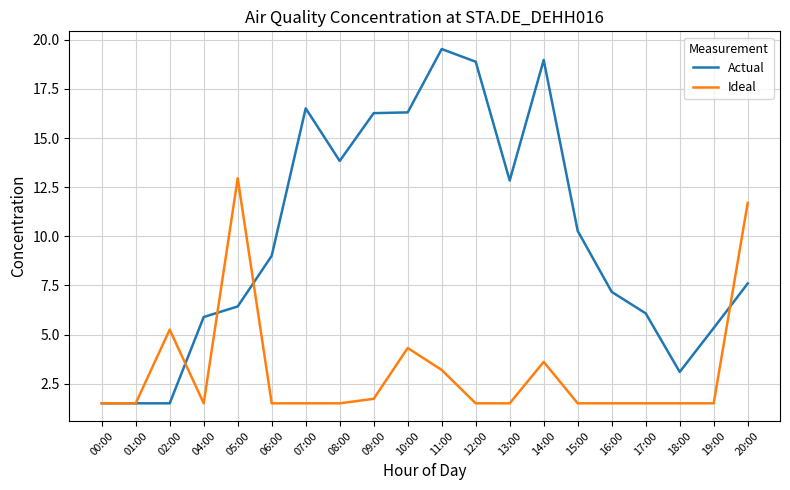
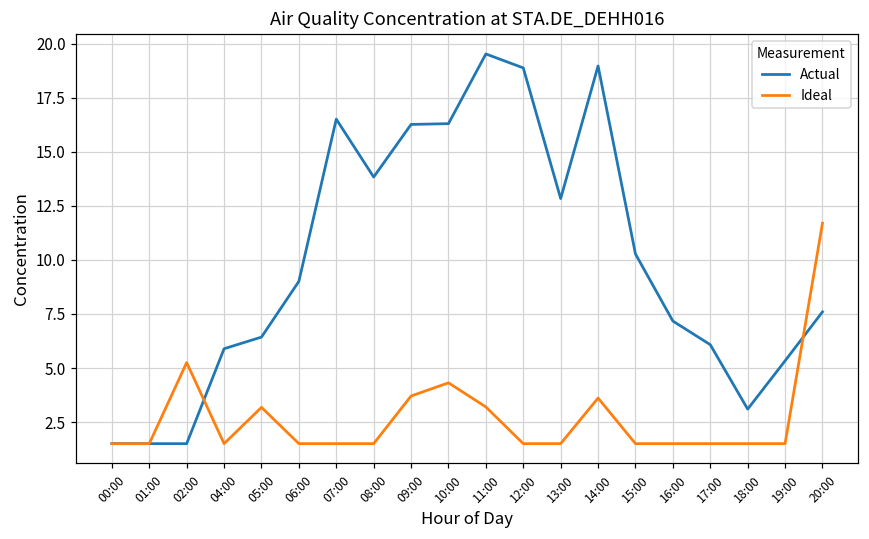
  {
    "Actual": {
      "02:00": 1.5,
      "04:00": 5.9,
      "05:00": 6.4,
      "06:00": 9.0,
      "07:00": 16.5,
      "08:00": 13.8,
      "09:00": 16.3,
      "10:00": 16.3,
      "11:00": 19.5,
      "12:00": 18.9,
      "13:00": 12.8,
      "14:00": 19.0,
      "15:00": 10.3,
      "16:00": 7.2,
      "17:00": 6.1,
      "18:00": 3.1,
      "19:00": 5.3,
      "20:00": 7.6
    },
    "Ideal": {
      "02:00": 5.3,
      "04:00": 1.5,
-     "05:00": 13.0,
+     "05:00": 3.2,
      "06:00": 1.5,
      "07:00": 1.5,
      "08:00": 1.5,
-     "09:00": 1.7,
+     "09:00": 3.7,
      "10:00": 4.3,
      "11:00": 3.2,
      "12:00": 1.5,
      "13:00": 1.5,
      "14:00": 3.6,
      "15:00": 1.5,
      "16:00": 1.5,
      "17:00": 1.5,
      "18:00": 1.5,
      "19:00": 1.5,
      "20:00": 11.7
    }
  }
